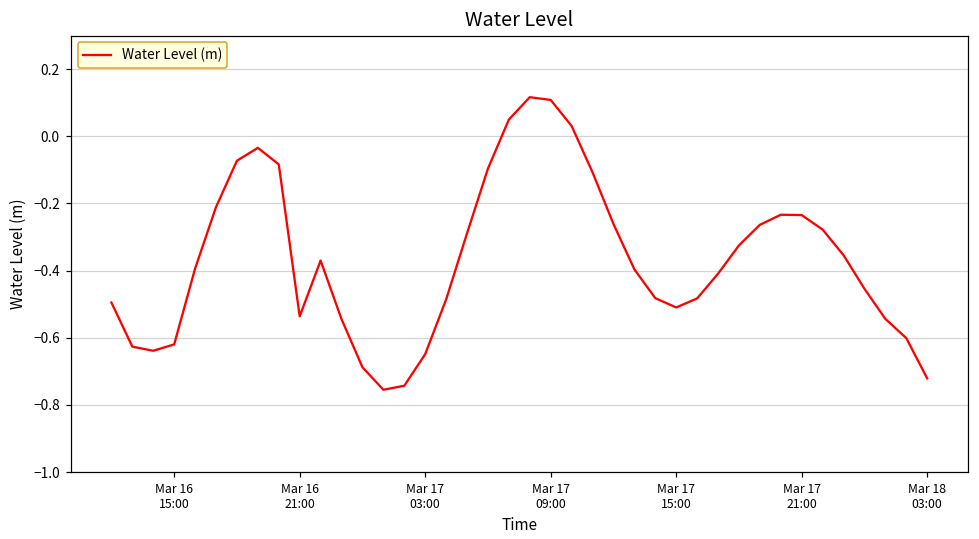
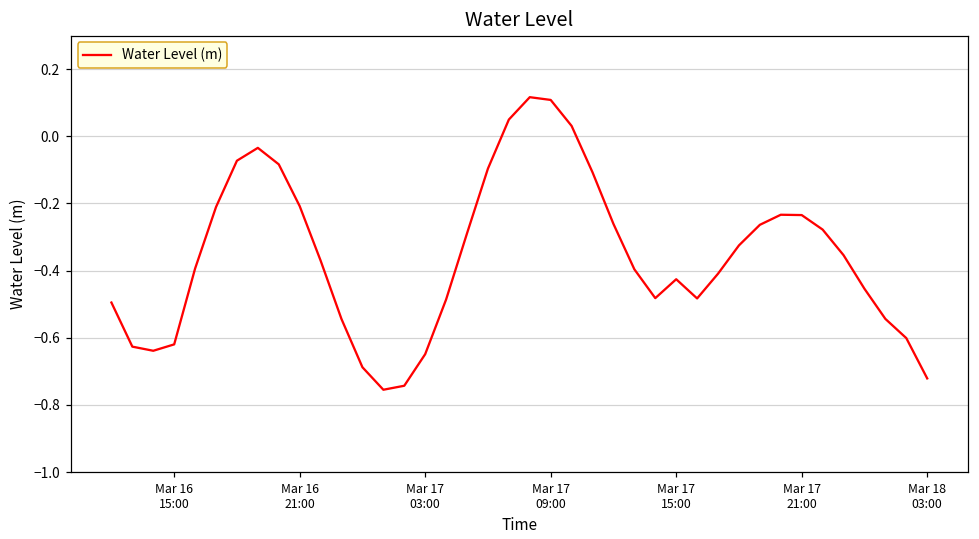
  {
    "Mar 16 15:00": -0.62,
-   "Mar 16 21:00": -0.54,
+   "Mar 16 21:00": -0.21,
    "Mar 17 03:00": -0.65,
    "Mar 17 09:00": 0.11,
-   "Mar 17 15:00": -0.51,
+   "Mar 17 15:00": -0.43,
    "Mar 17 21:00": -0.23,
    "Mar 18 03:00": -0.72
  }
